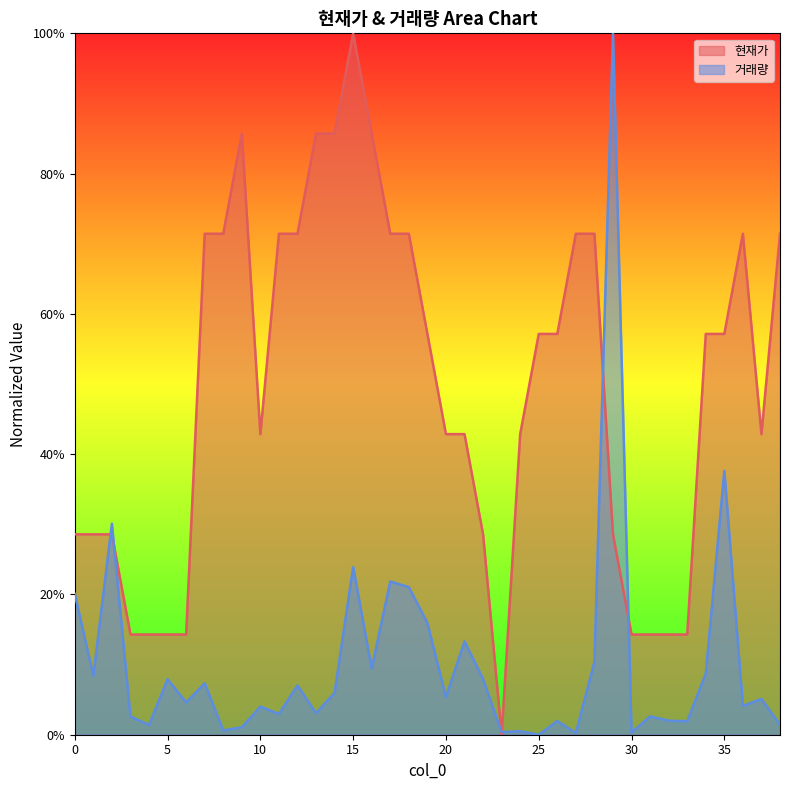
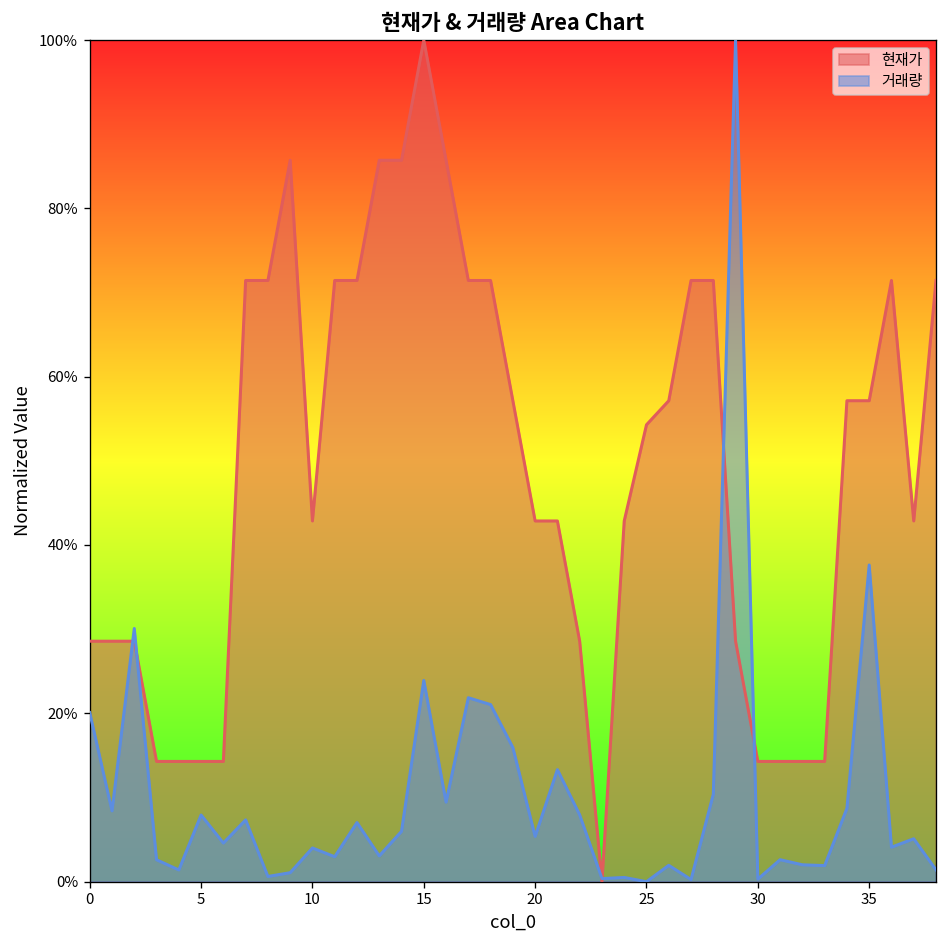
  {
    "현재가": {
      "0": "29%",
      "5": "14%",
      "10": "43%",
      "15": "100%",
      "20": "43%",
-     "25": "57%",
+     "25": "54%",
      "30": "14%",
      "35": "57%"
    },
    "거래량": {
      "0": "20%",
      "5": "8%",
      "10": "4%",
      "15": "24%",
      "20": "5%",
      "25": "0%",
      "30": "0%",
      "35": "38%"
    }
  }
